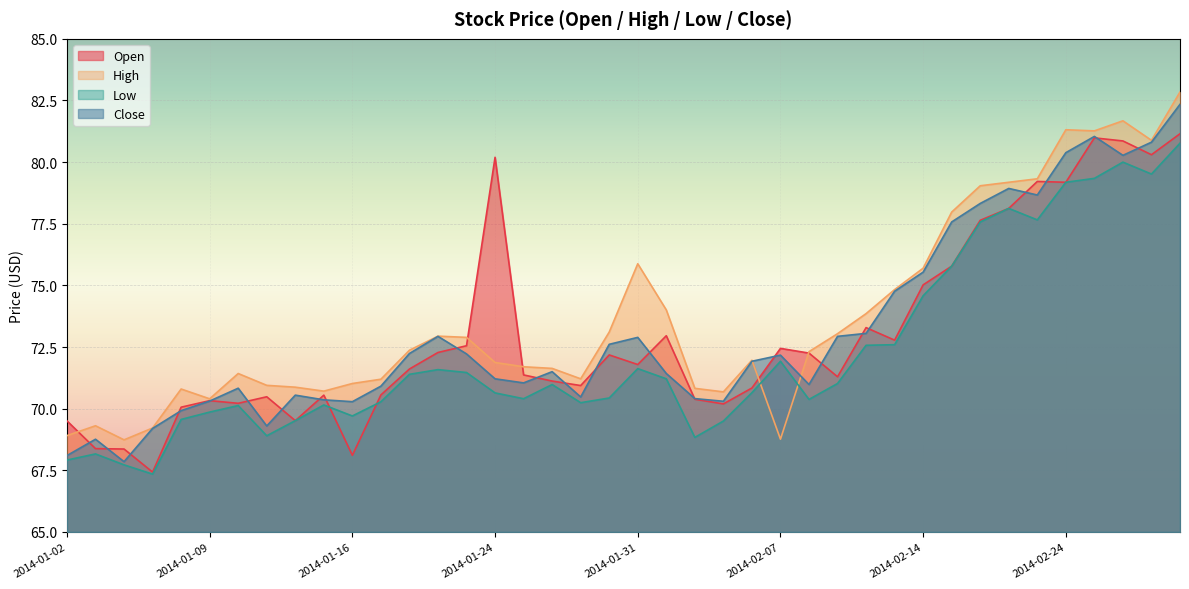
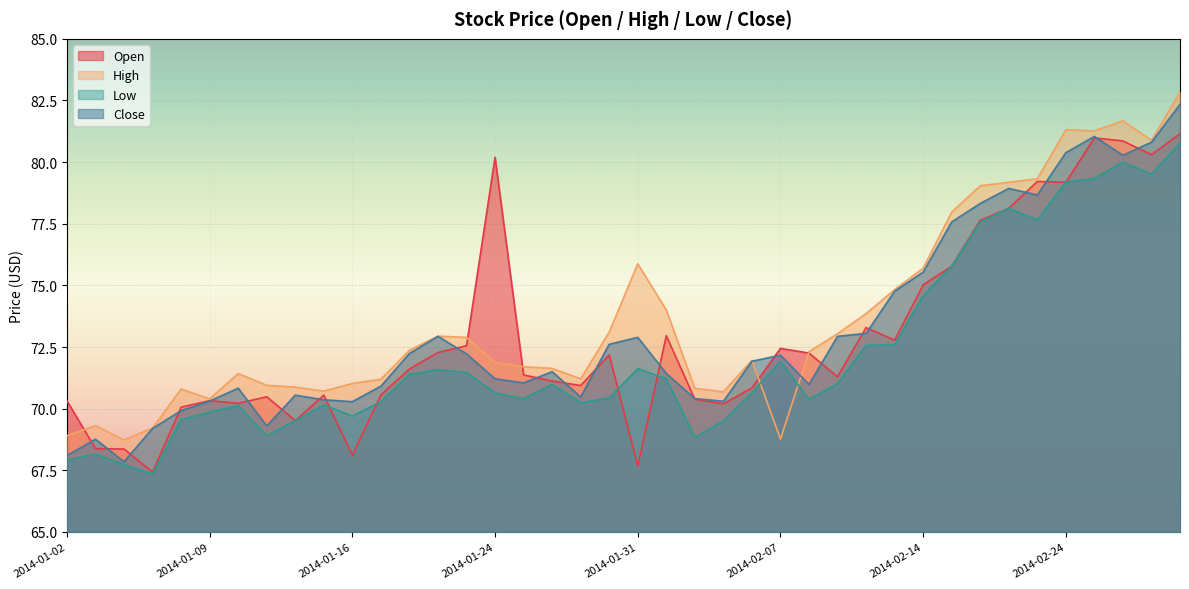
  {
    "Open": {
-     "2014-01-02": 69.5,
+     "2014-01-02": 70.3,
      "2014-01-16": 68.1,
      "2014-01-24": 80.2,
-     "2014-01-31": 71.8,
+     "2014-01-31": 67.7,
      "2014-02-07": 72.4,
      "2014-02-14": 75.0
    },
    "High": {
      "2014-01-02": 68.9,
      "2014-01-16": 71.0,
      "2014-01-24": 71.9,
      "2014-01-31": 75.9,
      "2014-02-07": 68.8,
      "2014-02-14": 75.7,
      "2014-02-24": 81.3
    }
  }
